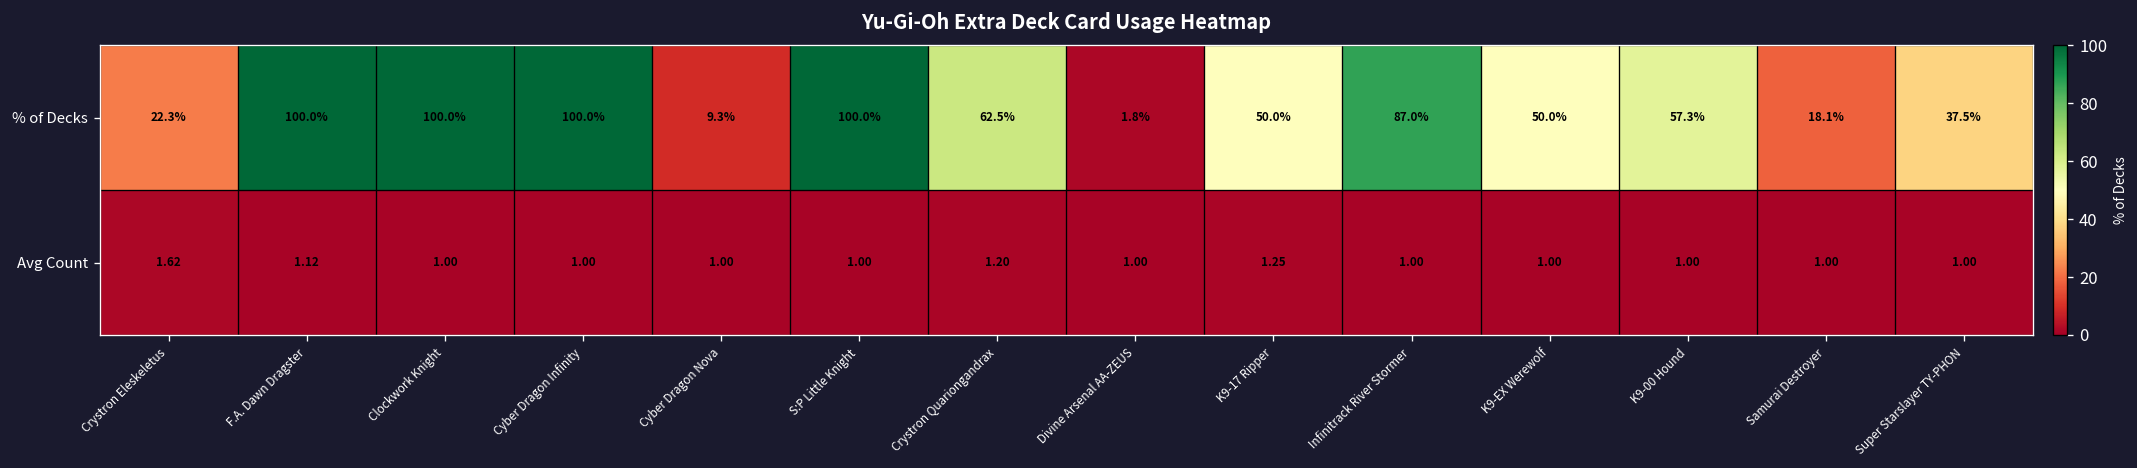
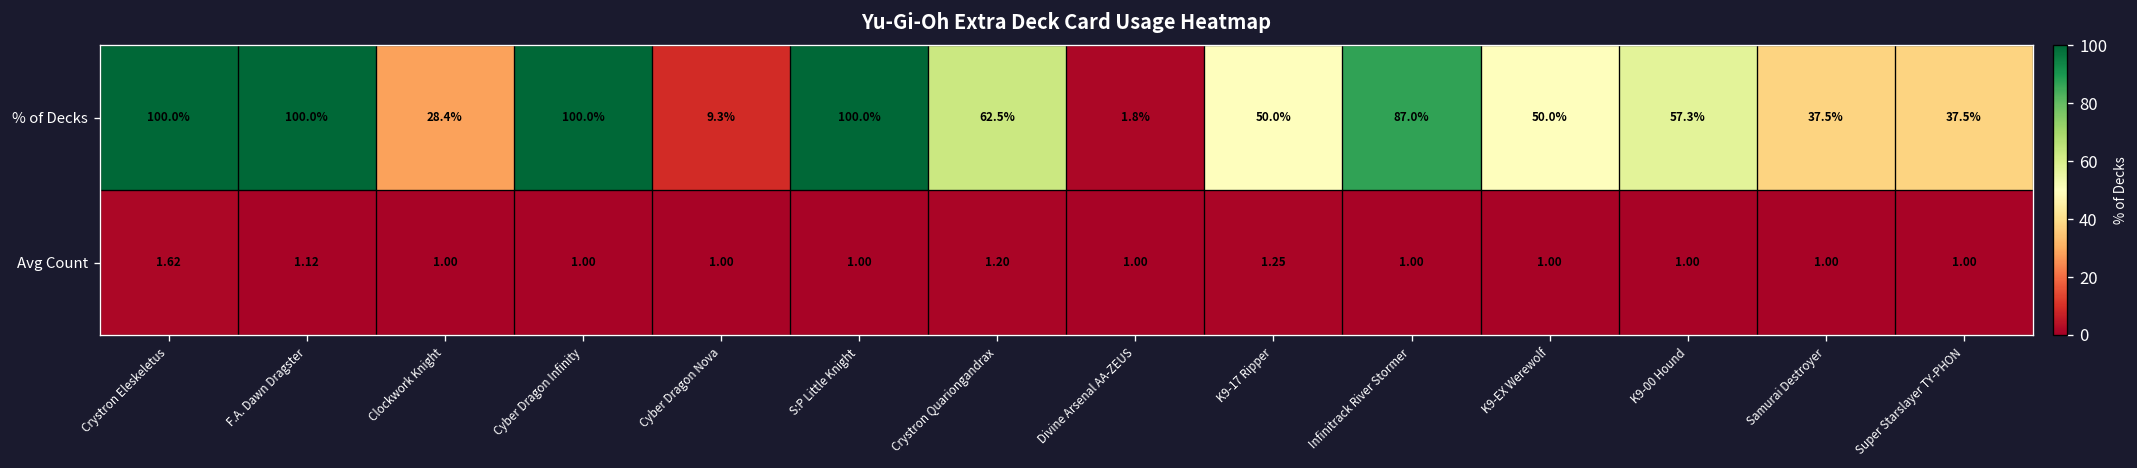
  {
    "% of Decks": {
-     "Crystron Eleskeletus": "22.3%",
+     "Crystron Eleskeletus": "100.0%",
      "F.A. Dawn Dragster": "100.0%",
-     "Clockwork Knight": "100.0%",
+     "Clockwork Knight": "28.4%",
      "Cyber Dragon Infinity": "100.0%",
      "Cyber Dragon Nova": "9.3%",
      "S:P Little Knight": "100.0%",
      "Crystron Quariongandrax": "62.5%",
      "Divine Arsenal AA-ZEUS": "1.8%",
      "K9-17 Ripper": "50.0%",
      "Infinitrack River Stormer": "87.0%",
      "K9-EX Werewolf": "50.0%",
      "K9-00 Hound": "57.3%",
-     "Samurai Destroyer": "18.1%",
+     "Samurai Destroyer": "37.5%",
      "Super Starslayer TY-PHON": "37.5%"
    },
    "Avg Count": {
      "Crystron Eleskeletus": "1.62",
      "F.A. Dawn Dragster": "1.12",
      "Clockwork Knight": "1.00",
      "Cyber Dragon Infinity": "1.00",
      "Cyber Dragon Nova": "1.00",
      "S:P Little Knight": "1.00",
      "Crystron Quariongandrax": "1.20",
      "Divine Arsenal AA-ZEUS": "1.00",
      "K9-17 Ripper": "1.25",
      "Infinitrack River Stormer": "1.00",
      "K9-EX Werewolf": "1.00",
      "K9-00 Hound": "1.00",
      "Samurai Destroyer": "1.00",
      "Super Starslayer TY-PHON": "1.00"
    }
  }
